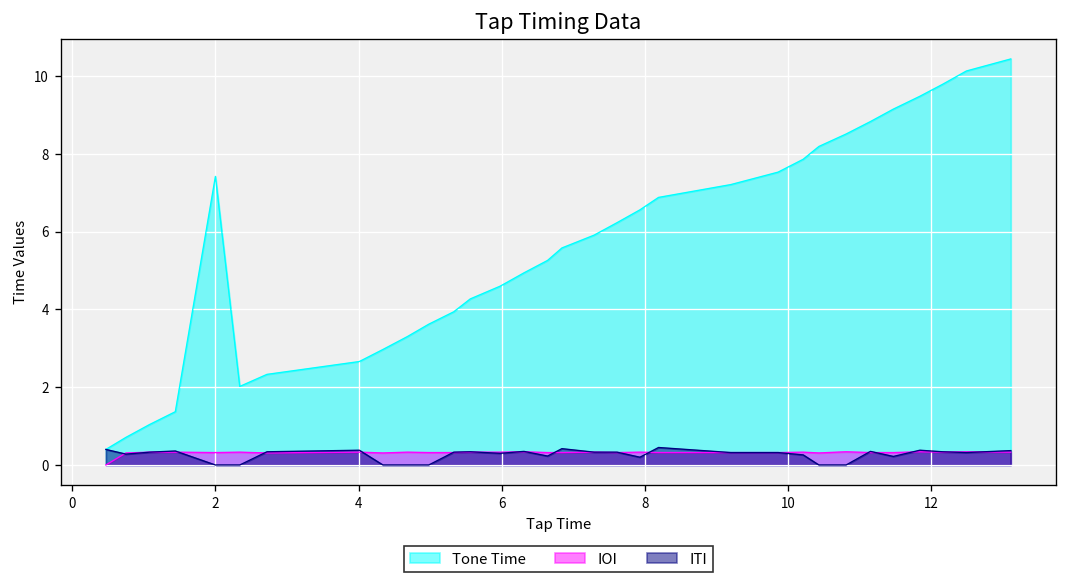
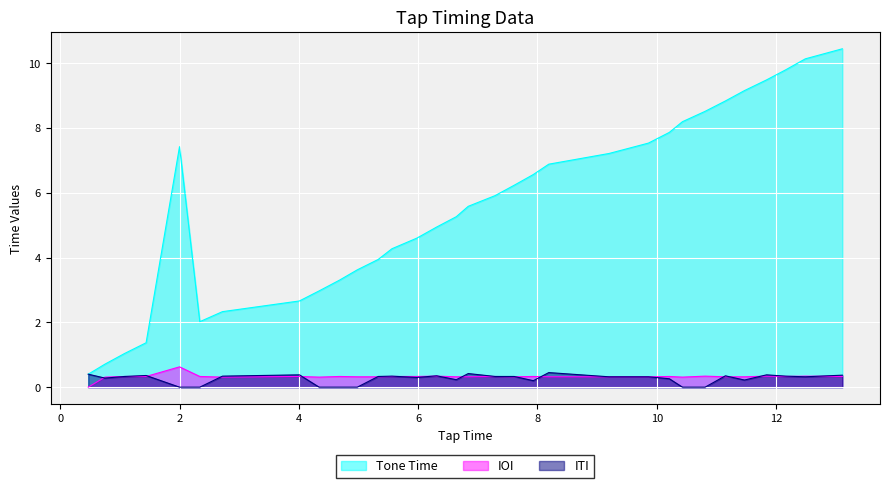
  {
    "Tone Time": {
      "2": 7.4
    },
    "IOI": {
-     "2": 0.3
+     "2": 0.6
    },
    "ITI": {
      "2": 0.0
    }
  }
